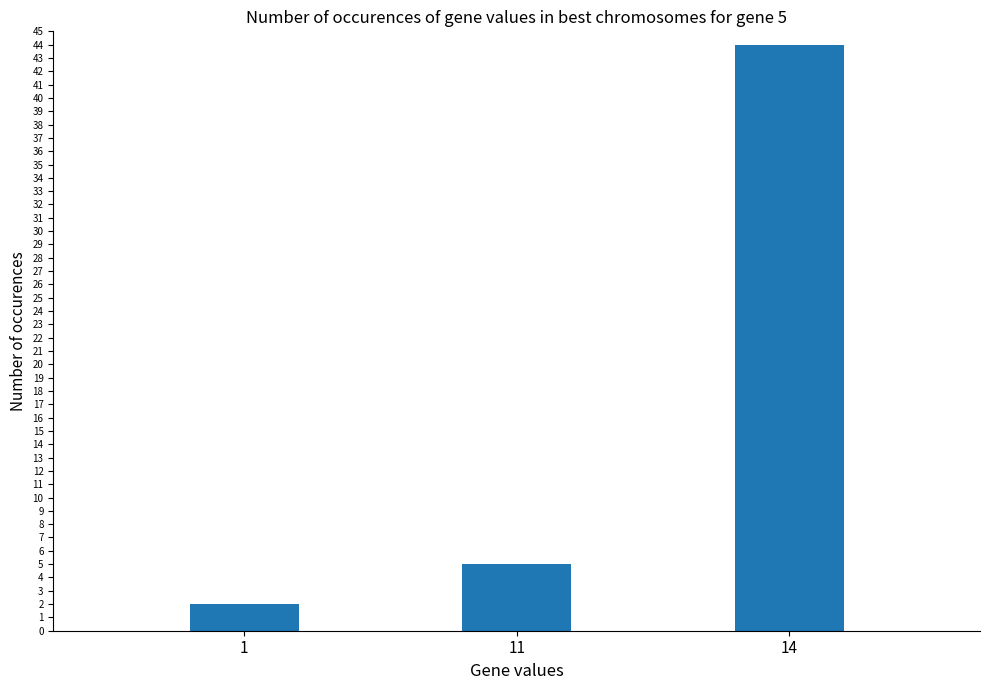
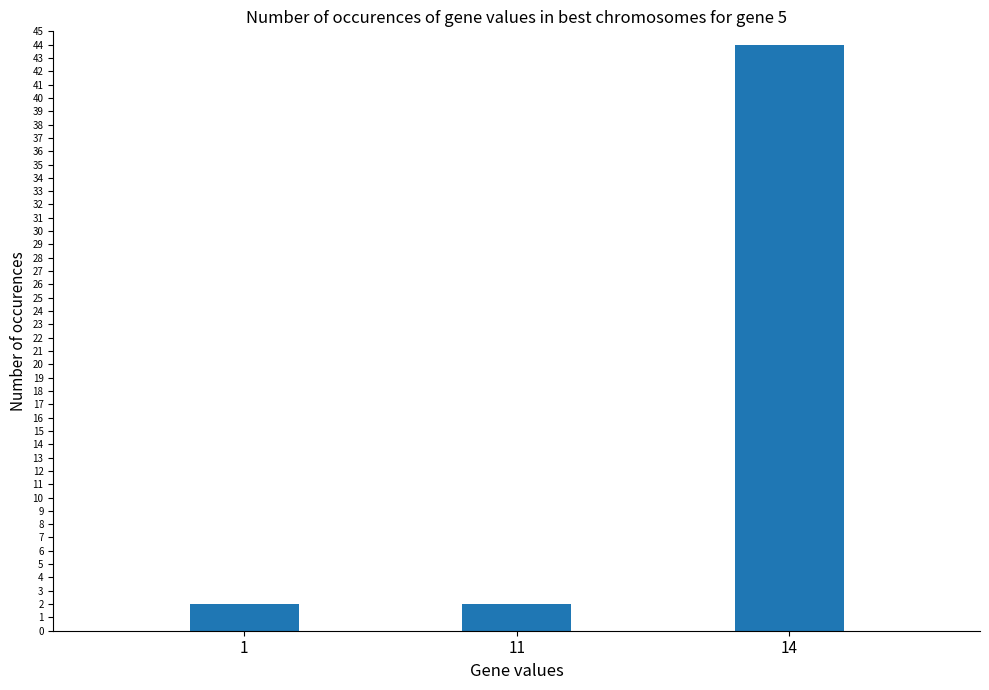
  {
    "1": 2,
-   "11": 5,
+   "11": 2,
    "14": 44
  }
